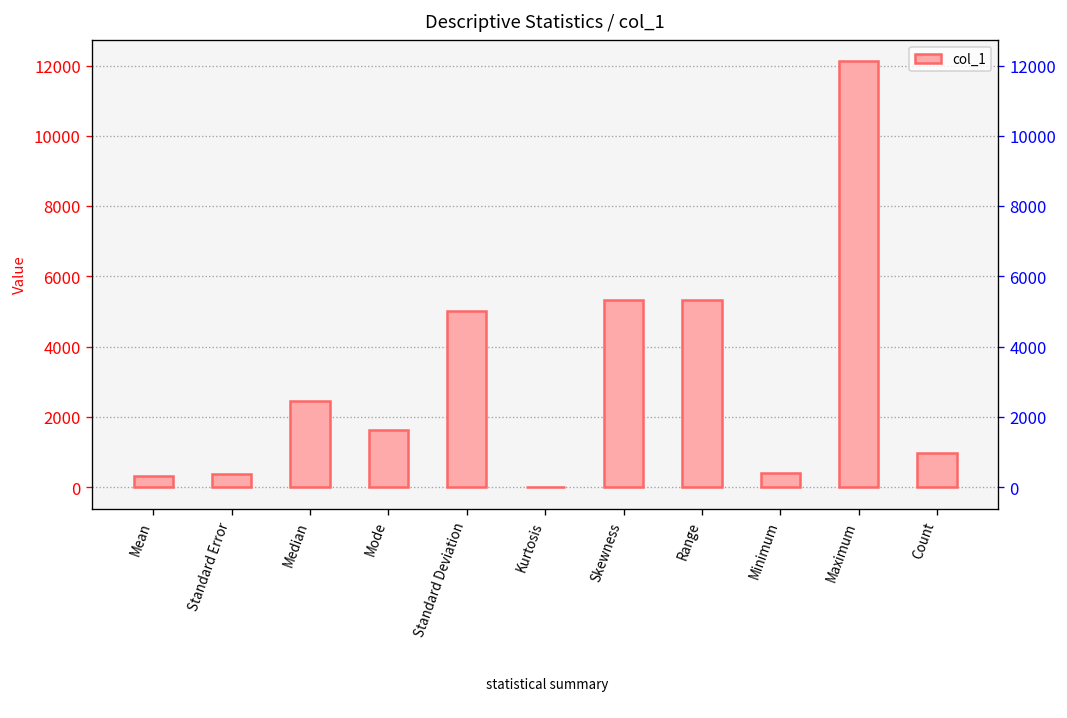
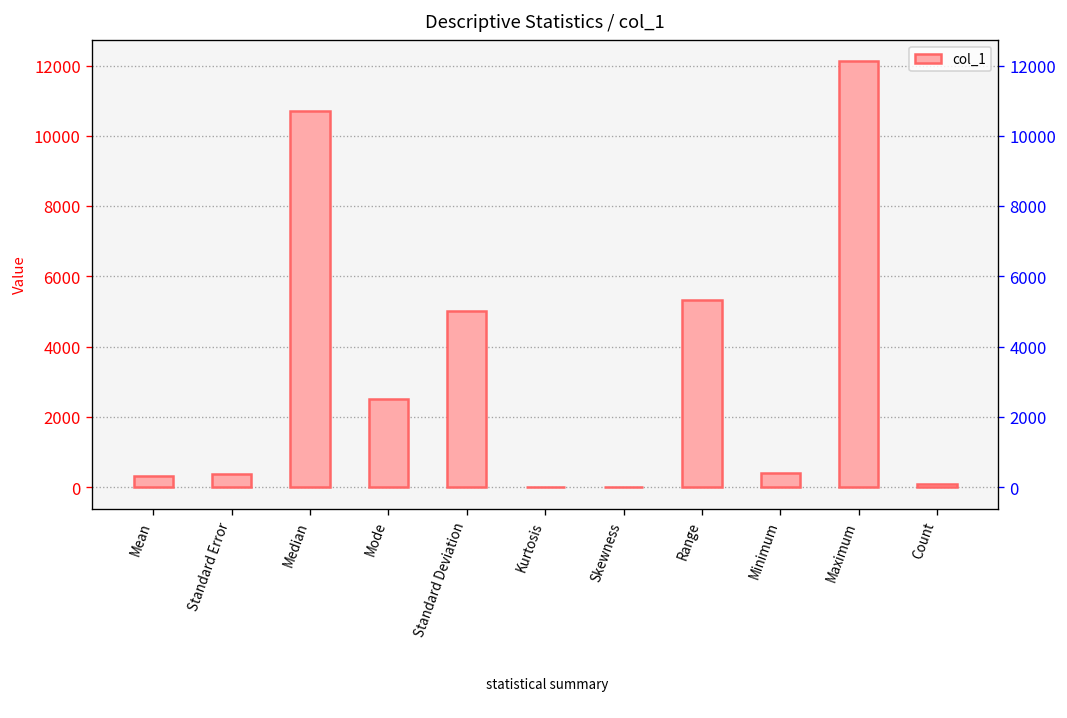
  {
    "Mean": 300,
    "Standard Error": 400,
-   "Median": 2500,
-   "Mode": 1600,
+   "Median": 10700,
+   "Mode": 2500,
    "Standard Deviation": 5000,
-   "Skewness": 5300,
+   "Skewness": 0,
    "Range": 5300,
    "Minimum": 400,
    "Maximum": 12100,
-   "Count": 1000
+   "Count": 100
  }
